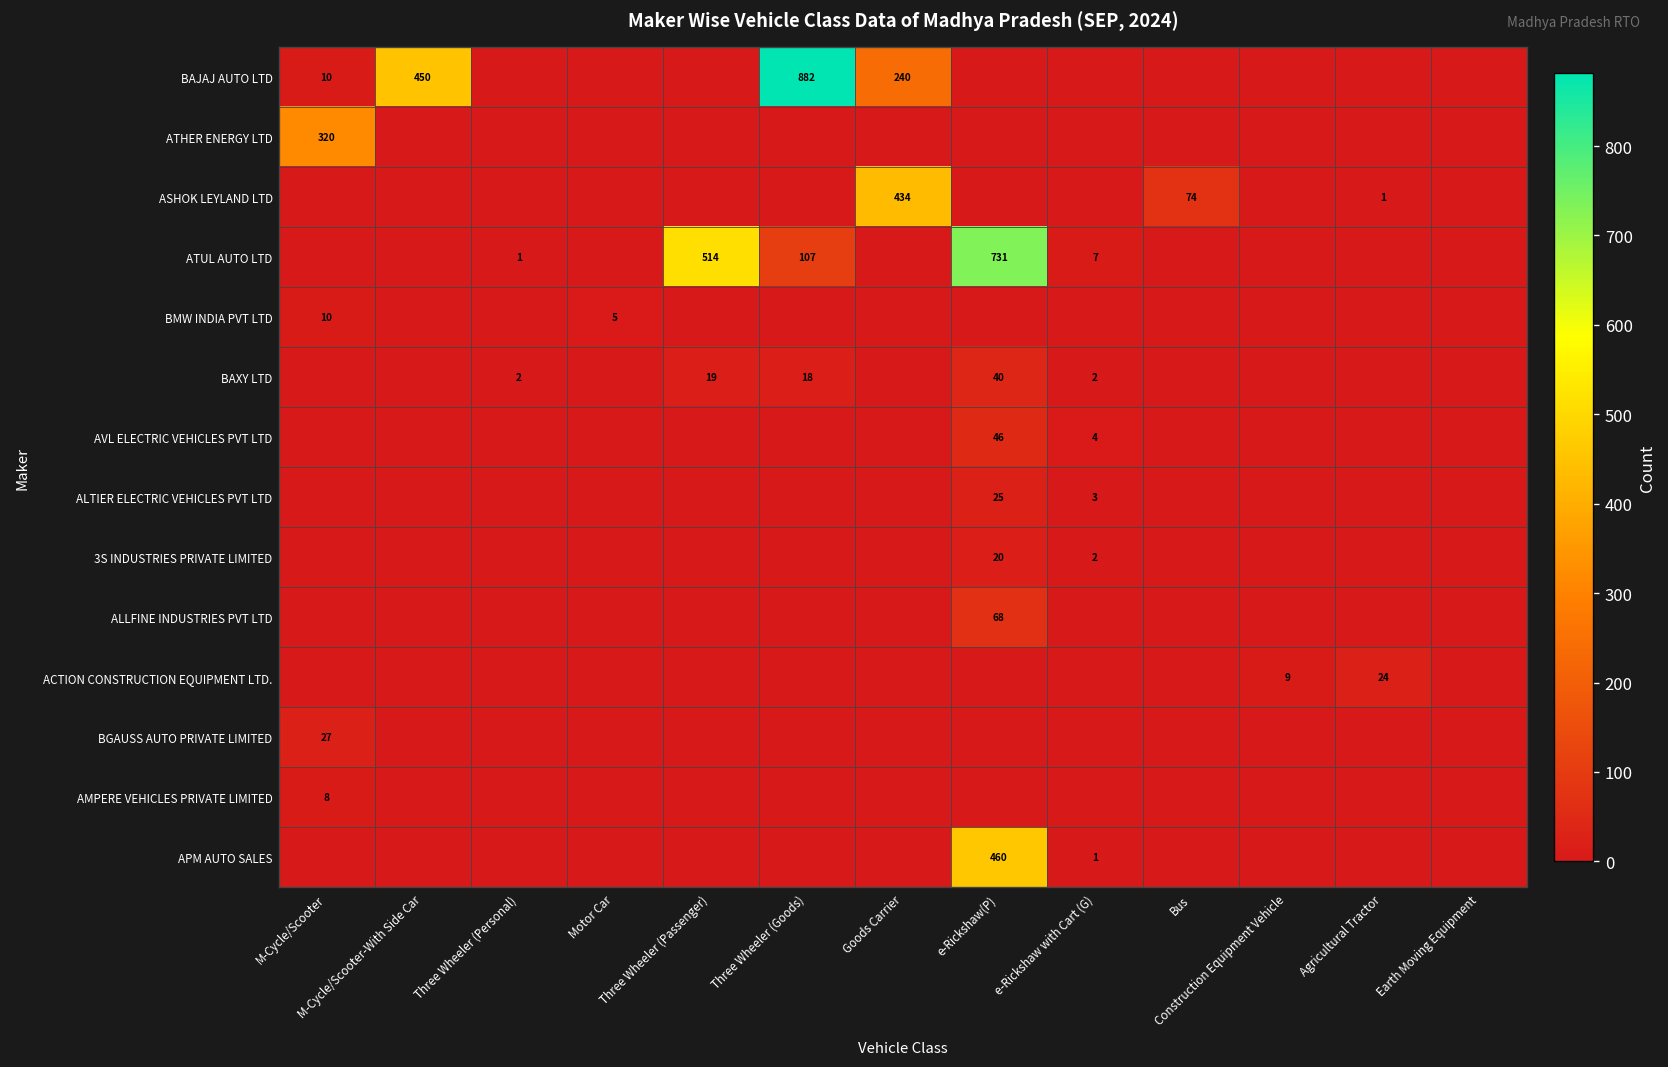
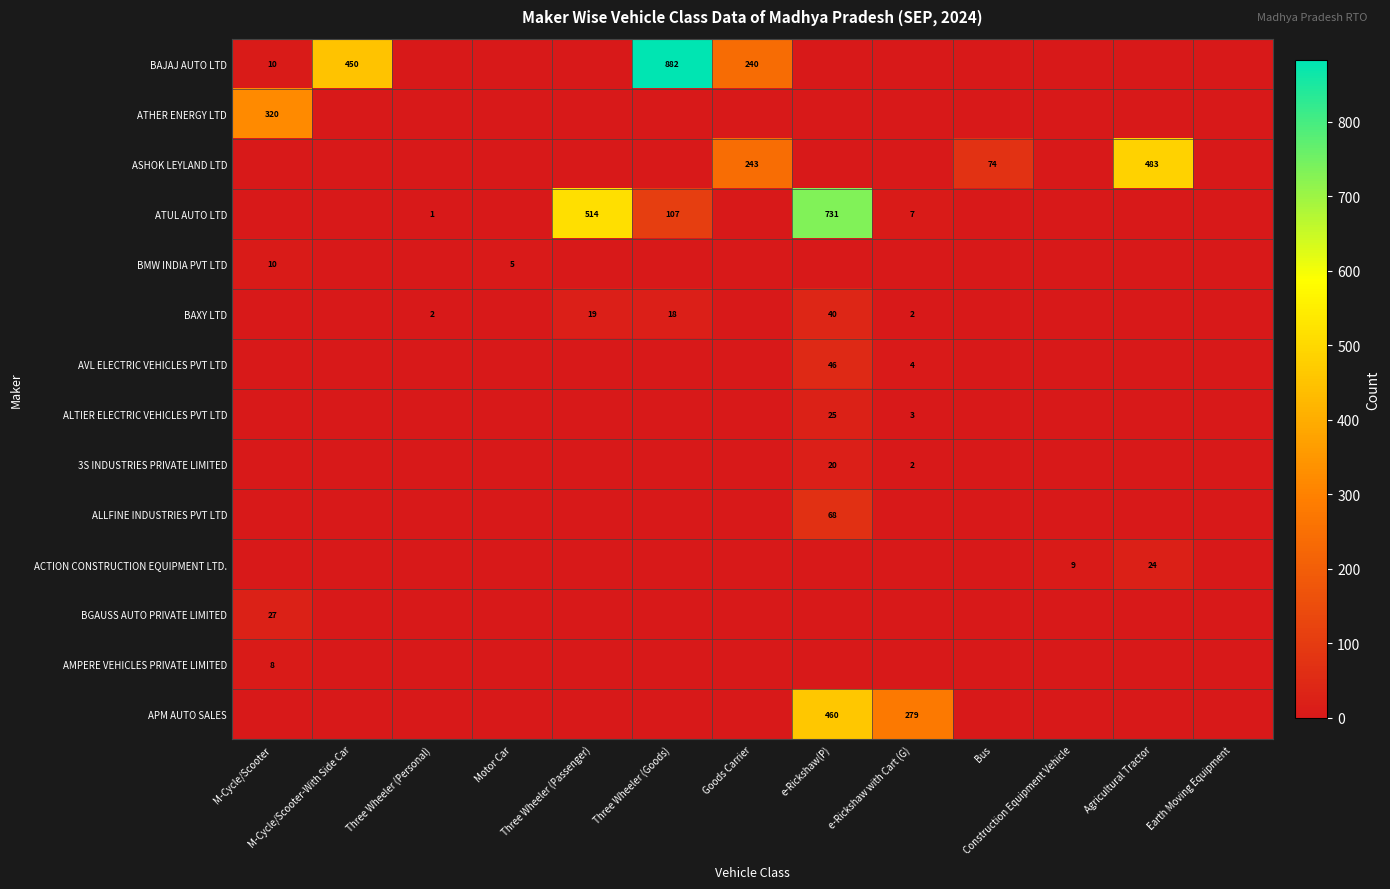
  {
    "BAJAJ AUTO LTD": {
      "M-Cycle/Scooter": 10,
      "M-Cycle/Scooter-With Side Car": 450,
      "Three Wheeler (Goods)": 882,
      "Goods Carrier": 240
    },
    "ATHER ENERGY LTD": {
      "M-Cycle/Scooter": 320
    },
    "ASHOK LEYLAND LTD": {
-     "Goods Carrier": 434,
+     "Goods Carrier": 243,
      "Bus": 74,
-     "Agricultural Tractor": 1
+     "Agricultural Tractor": 483
    },
    "ATUL AUTO LTD": {
      "Three Wheeler (Personal)": 1,
      "Three Wheeler (Passenger)": 514,
      "Three Wheeler (Goods)": 107,
      "e-Rickshaw(P)": 731,
      "e-Rickshaw with Cart (G)": 7
    },
    "BMW INDIA PVT LTD": {
      "M-Cycle/Scooter": 10,
      "Motor Car": 5
    },
    "BAXY LTD": {
      "Three Wheeler (Personal)": 2,
      "Three Wheeler (Passenger)": 19,
      "Three Wheeler (Goods)": 18,
      "e-Rickshaw(P)": 40,
      "e-Rickshaw with Cart (G)": 2
    },
    "AVL ELECTRIC VEHICLES PVT LTD": {
      "e-Rickshaw(P)": 46,
      "e-Rickshaw with Cart (G)": 4
    },
    "ALTIER ELECTRIC VEHICLES PVT LTD": {
      "e-Rickshaw(P)": 25,
      "e-Rickshaw with Cart (G)": 3
    },
    "3S INDUSTRIES PRIVATE LIMITED": {
      "e-Rickshaw(P)": 20,
      "e-Rickshaw with Cart (G)": 2
    },
    "ALLFINE INDUSTRIES PVT LTD": {
      "e-Rickshaw(P)": 68
    },
    "ACTION CONSTRUCTION EQUIPMENT LTD.": {
      "Construction Equipment Vehicle": 9,
      "Agricultural Tractor": 24
    },
    "BGAUSS AUTO PRIVATE LIMITED": {
      "M-Cycle/Scooter": 27
    },
    "AMPERE VEHICLES PRIVATE LIMITED": {
      "M-Cycle/Scooter": 8
    },
    "APM AUTO SALES": {
      "e-Rickshaw(P)": 460,
-     "e-Rickshaw with Cart (G)": 1
+     "e-Rickshaw with Cart (G)": 279
    }
  }
